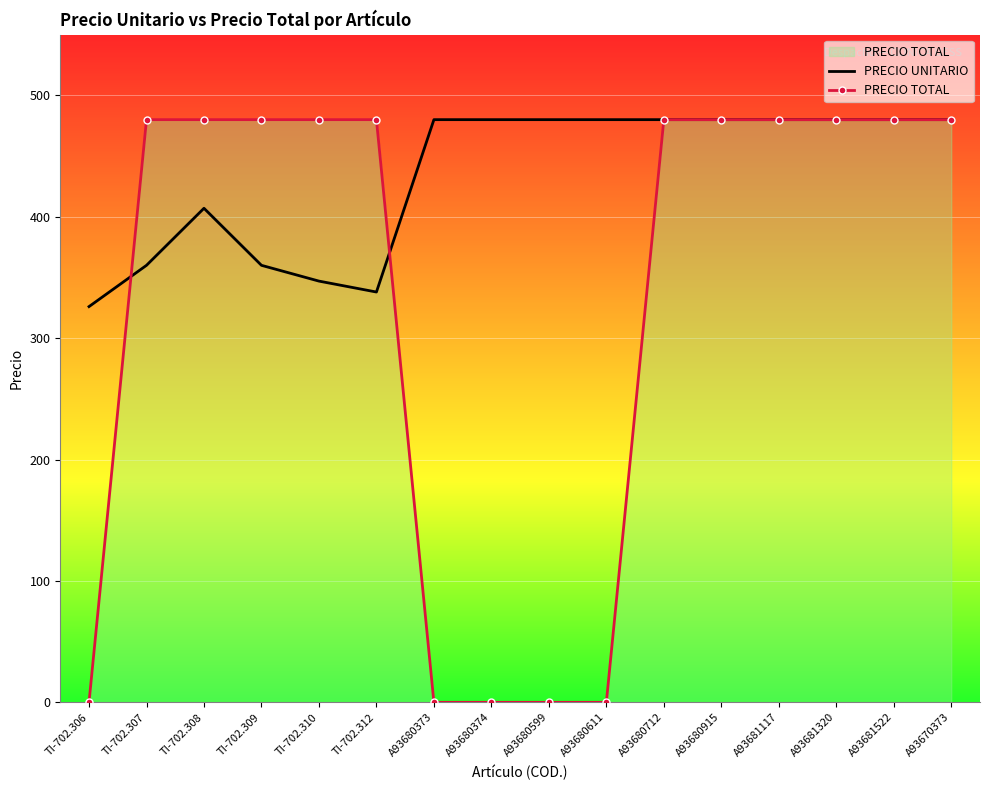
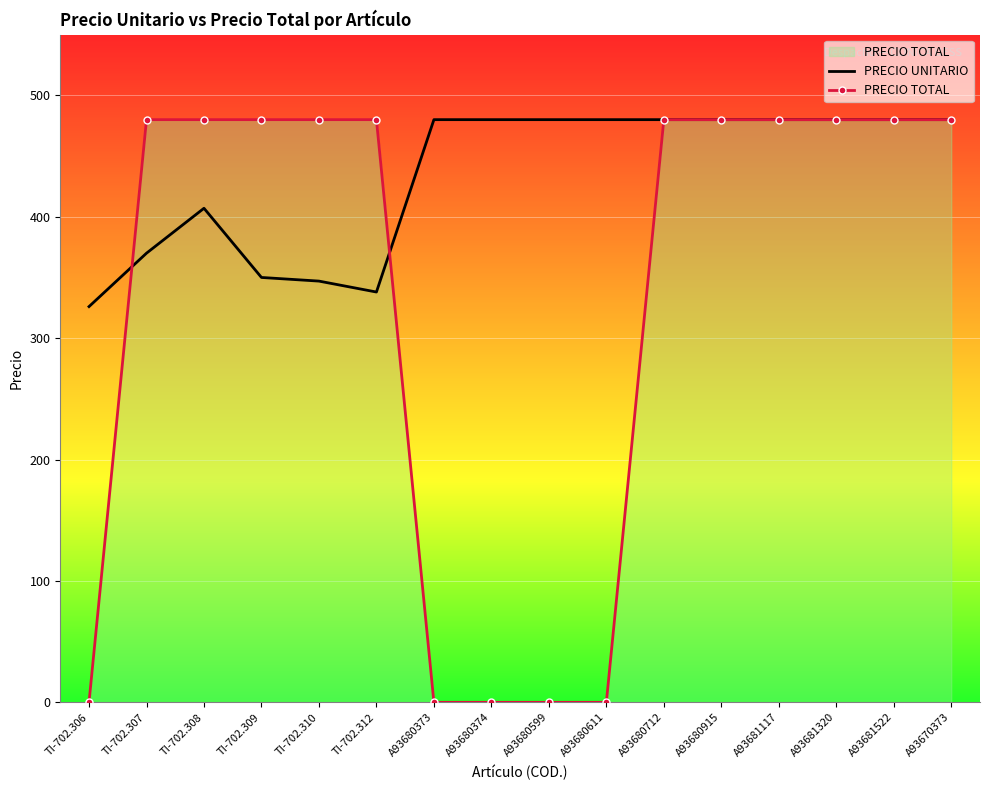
  {
    "PRECIO UNITARIO": {
      "TI-702.306": 326,
-     "TI-702.307": 360,
+     "TI-702.307": 370,
      "TI-702.308": 407,
-     "TI-702.309": 360,
+     "TI-702.309": 350,
      "TI-702.310": 347,
      "TI-702.312": 338,
      "A93680373": 480,
      "A93680374": 480,
      "A93680599": 480,
      "A93680611": 480
    }
  }
